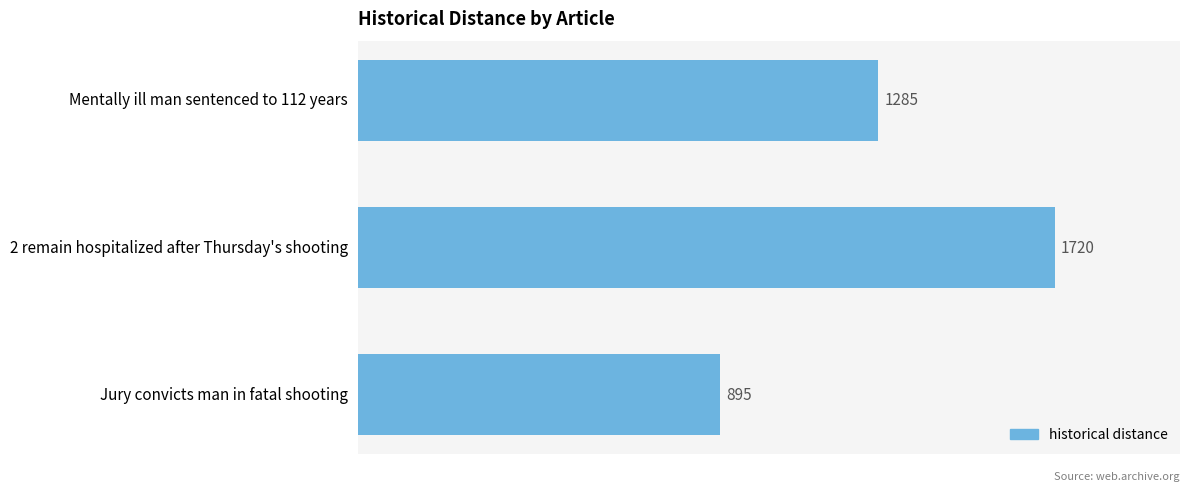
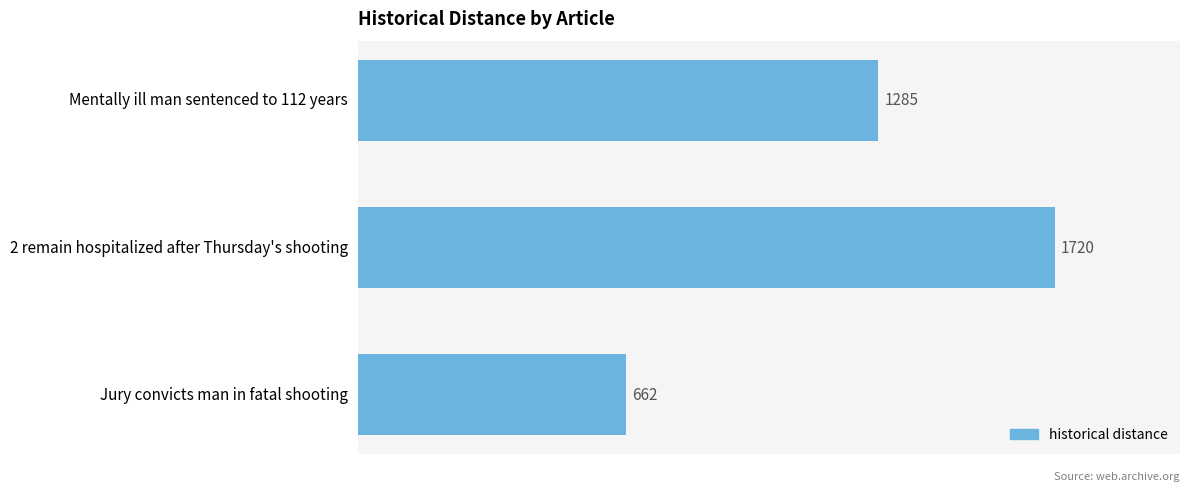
  {
    "Mentally ill man sentenced to 112 years": 1285,
    "2 remain hospitalized after Thursday's shooting": 1720,
-   "Jury convicts man in fatal shooting": 895
+   "Jury convicts man in fatal shooting": 662
  }
